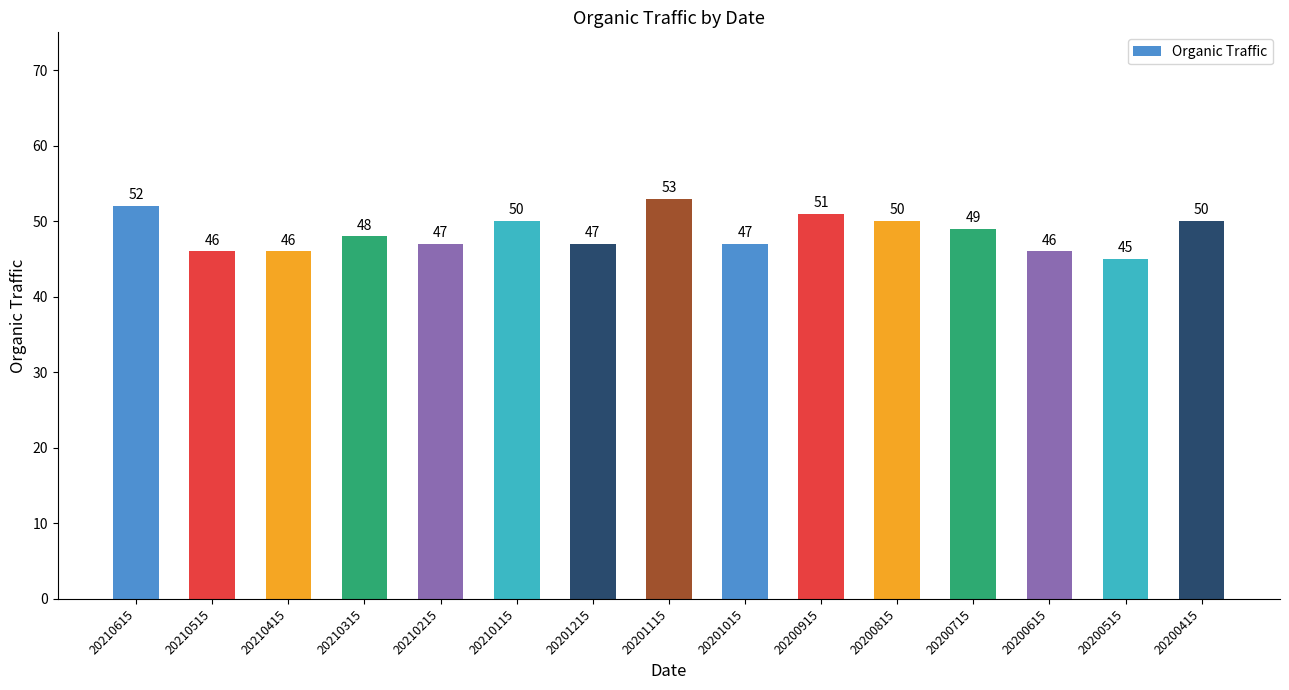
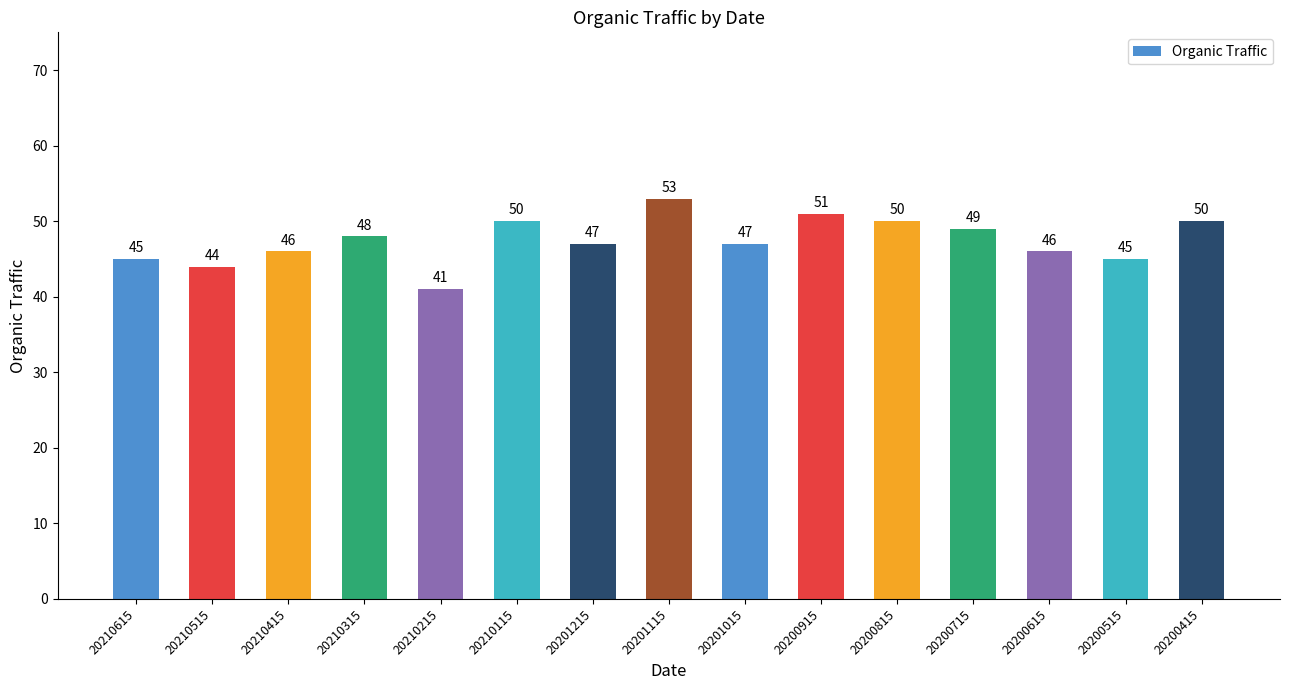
  {
-   "20210615": 52,
-   "20210515": 46,
+   "20210615": 45,
+   "20210515": 44,
    "20210415": 46,
    "20210315": 48,
-   "20210215": 47,
+   "20210215": 41,
    "20210115": 50,
    "20201215": 47,
    "20201115": 53,
    "20201015": 47,
    "20200915": 51,
    "20200815": 50,
    "20200715": 49,
    "20200615": 46,
    "20200515": 45,
    "20200415": 50
  }
